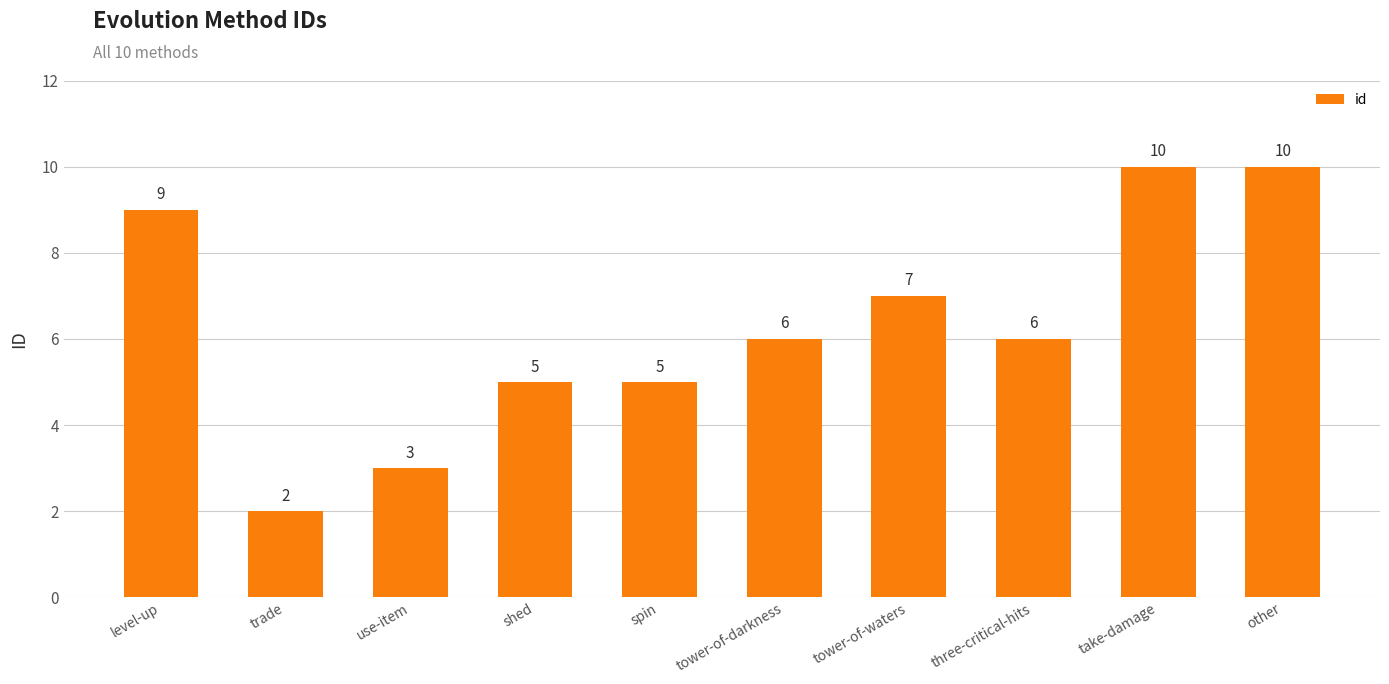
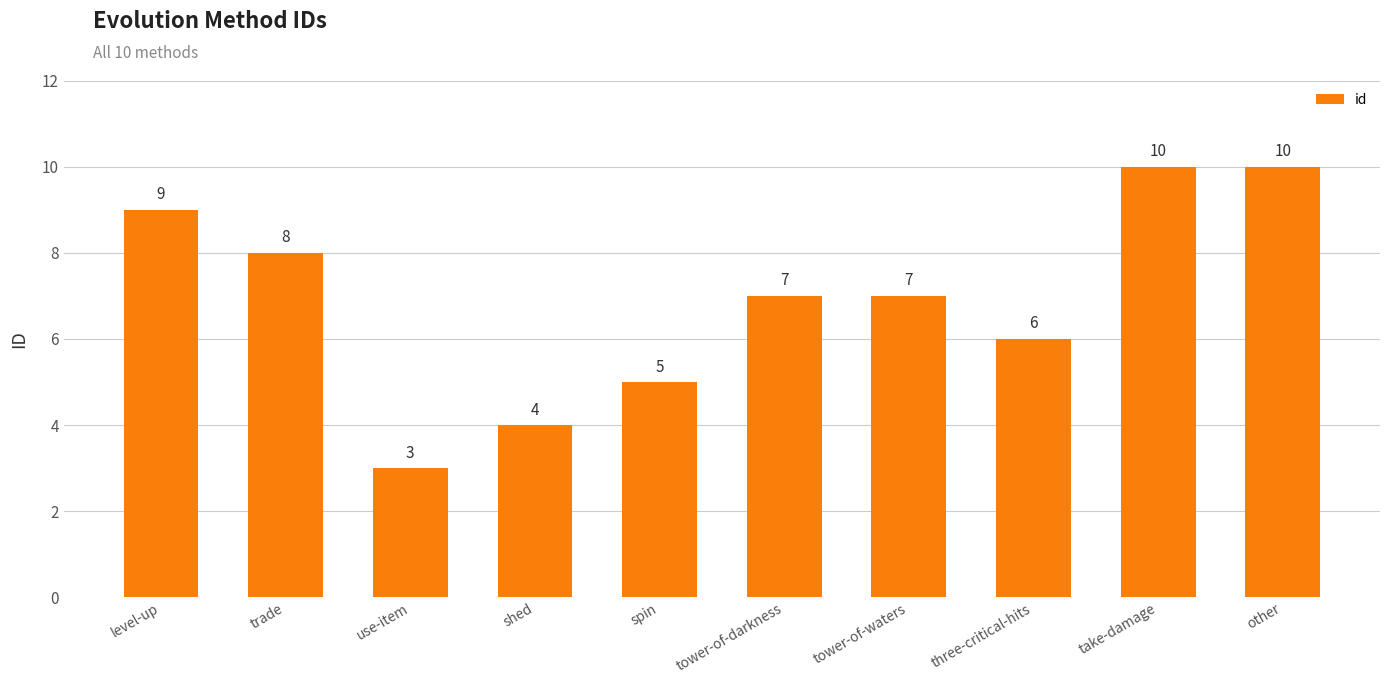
  {
    "level-up": 9,
-   "trade": 2,
+   "trade": 8,
    "use-item": 3,
-   "shed": 5,
+   "shed": 4,
    "spin": 5,
-   "tower-of-darkness": 6,
+   "tower-of-darkness": 7,
    "tower-of-waters": 7,
    "three-critical-hits": 6,
    "take-damage": 10,
    "other": 10
  }
